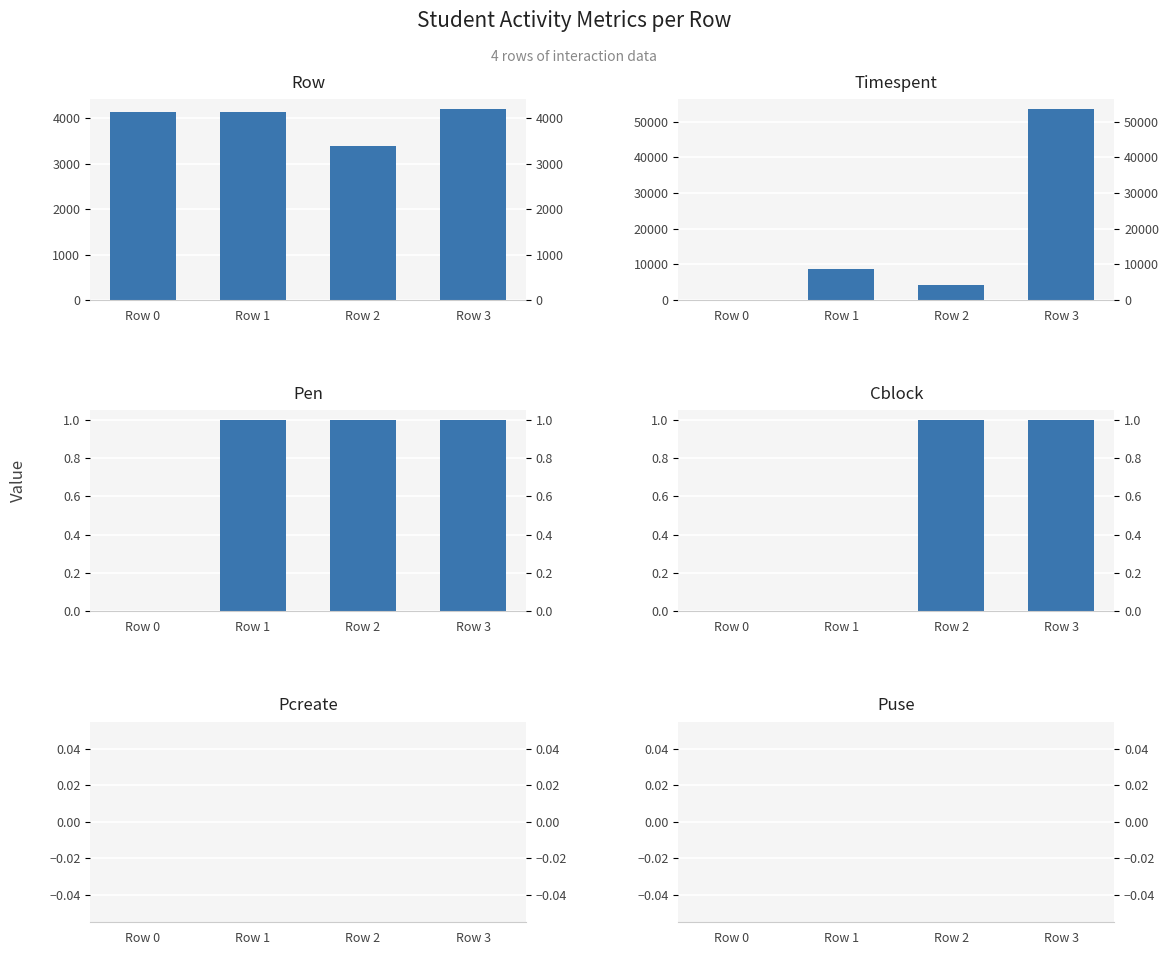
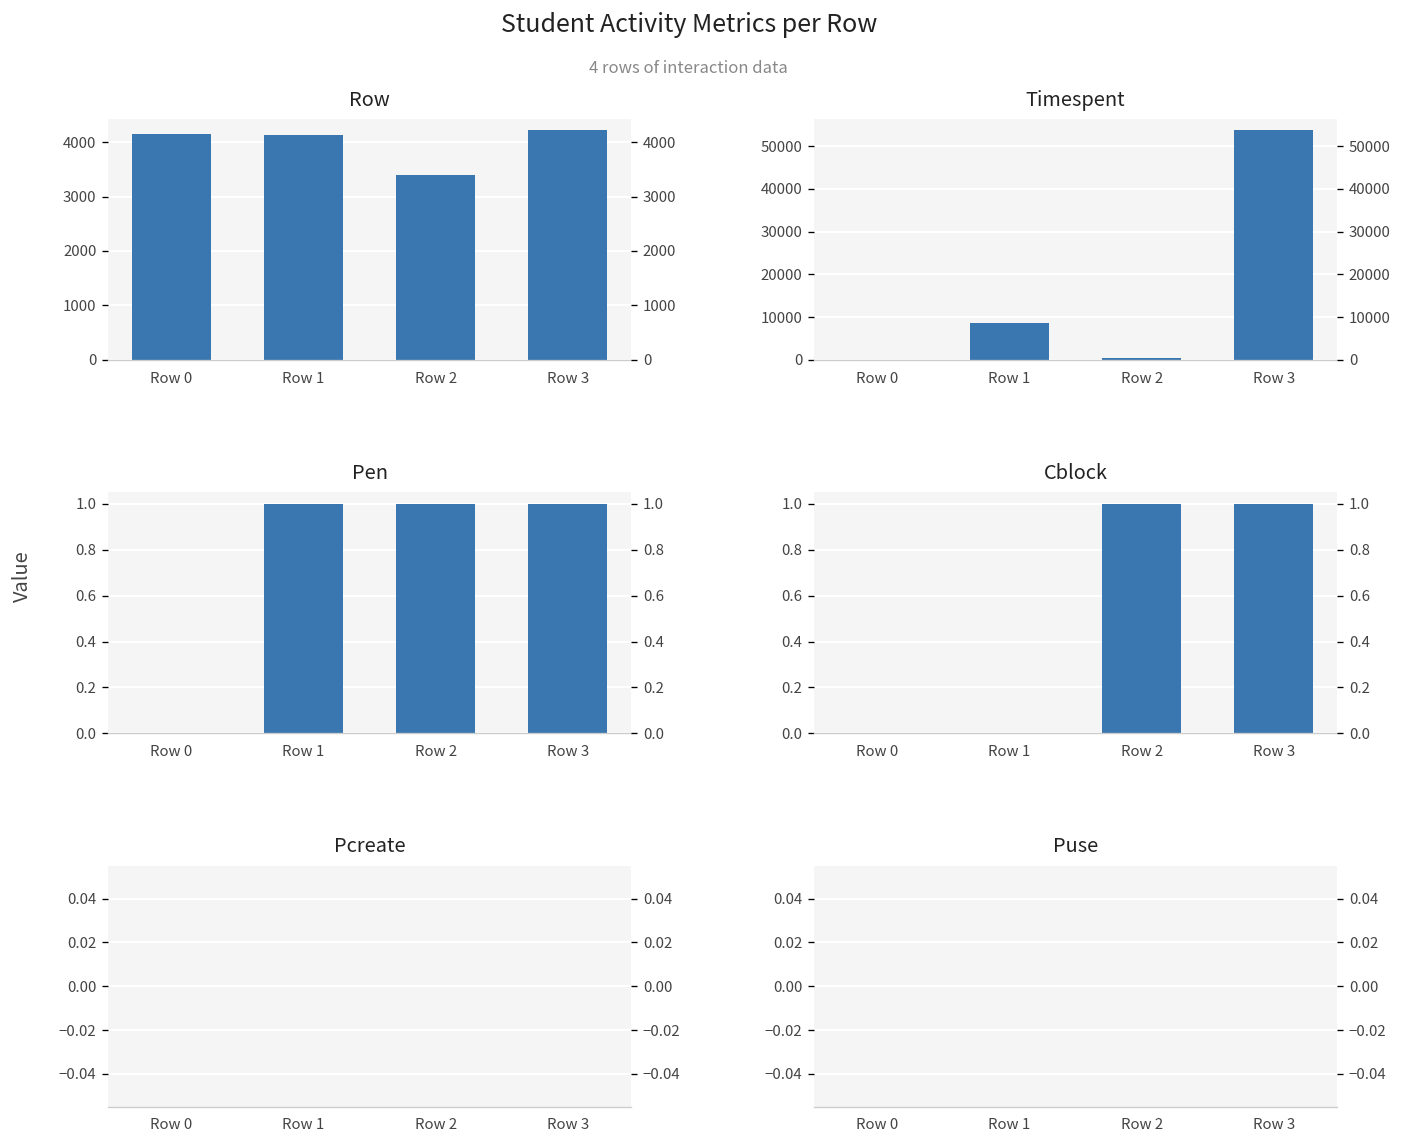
  {
    "Row": {
      "Row 0": 4100,
      "Row 1": 4100,
      "Row 2": 3400,
      "Row 3": 4200
    },
    "Timespent": {
      "Row 0": 0,
      "Row 1": 9000,
-     "Row 2": 4000,
+     "Row 2": 0,
      "Row 3": 54000
    },
    "Pen": {
      "Row 0": 0.00,
      "Row 1": 1.00,
      "Row 2": 1.00,
      "Row 3": 1.00
    },
    "Cblock": {
      "Row 0": 0.00,
      "Row 1": 0.00,
      "Row 2": 1.00,
      "Row 3": 1.00
    },
    "Pcreate": {
      "Row 0": 0.000,
      "Row 1": 0.000,
      "Row 2": 0.000,
      "Row 3": 0.000
    },
    "Puse": {
      "Row 0": 0.000,
      "Row 1": 0.000,
      "Row 2": 0.000,
      "Row 3": 0.000
    }
  }
